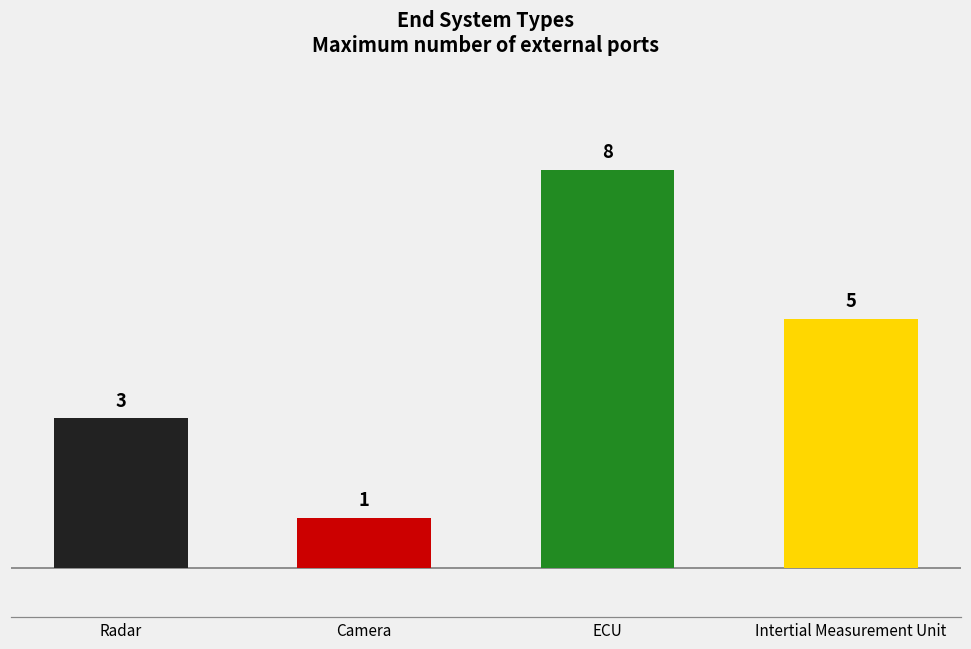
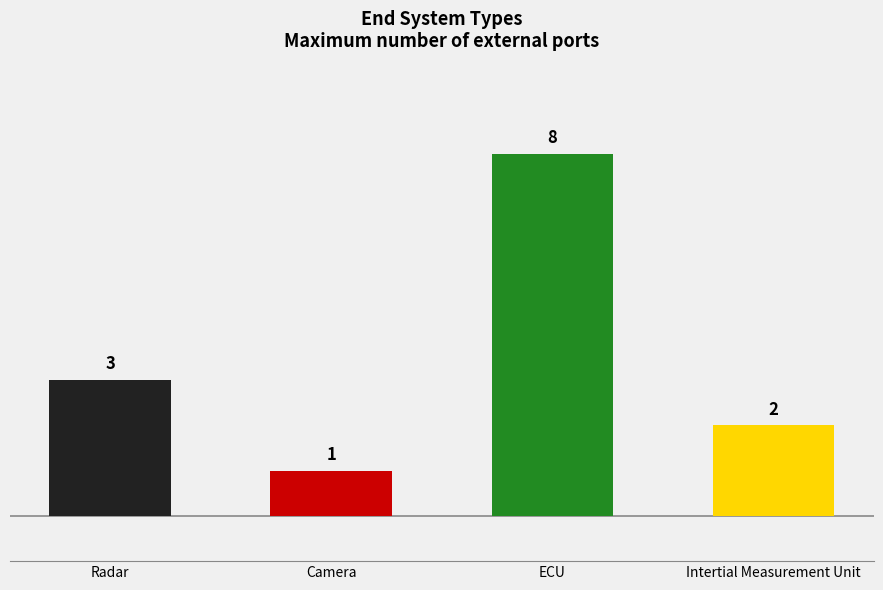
  {
    "Radar": 3,
    "Camera": 1,
    "ECU": 8,
-   "Intertial Measurement Unit": 5
+   "Intertial Measurement Unit": 2
  }
